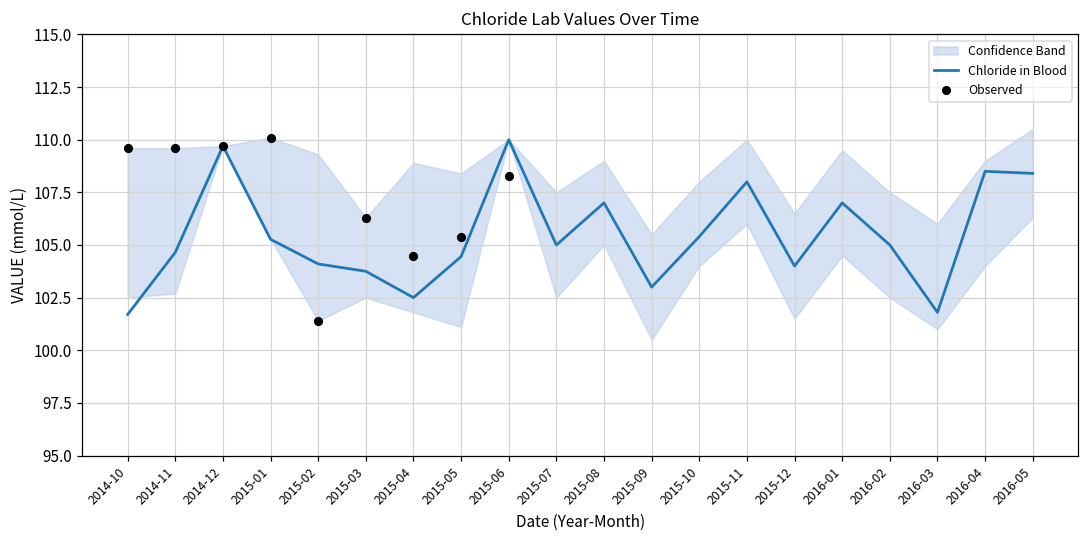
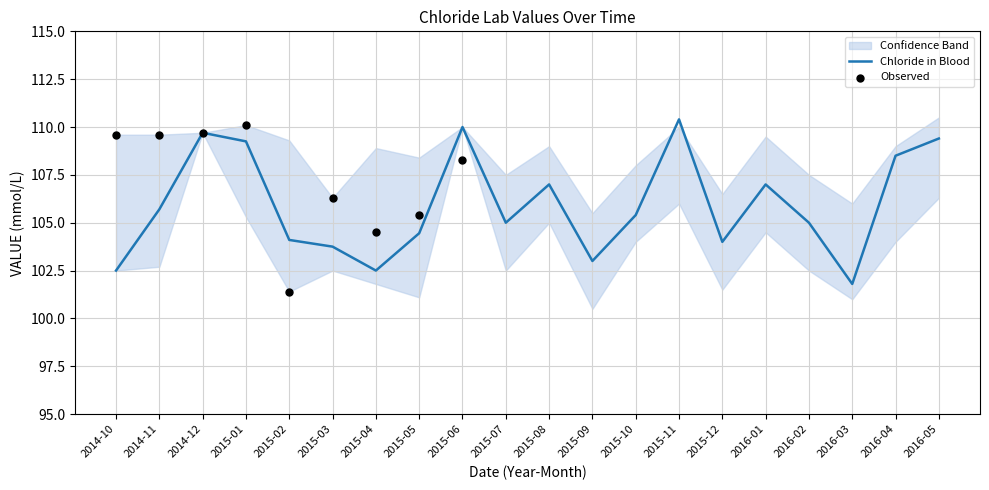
  {
    "Chloride in Blood": {
-     "2014-10": 101.7,
-     "2014-11": 104.7,
-     "2015-01": 105.3,
+     "2014-10": 102.5,
+     "2014-11": 105.7,
+     "2015-01": 109.3,
      "2015-02": 104.1,
      "2015-03": 103.8,
      "2015-04": 102.5,
      "2015-05": 104.5,
      "2015-07": 105.0,
      "2015-08": 107.0,
      "2015-09": 103.0,
      "2015-10": 105.4,
-     "2015-11": 108.0,
+     "2015-11": 110.4,
      "2015-12": 104.0,
      "2016-01": 107.0,
      "2016-02": 105.0,
      "2016-03": 101.8,
      "2016-04": 108.5,
-     "2016-05": 108.4
+     "2016-05": 109.4
    }
  }
